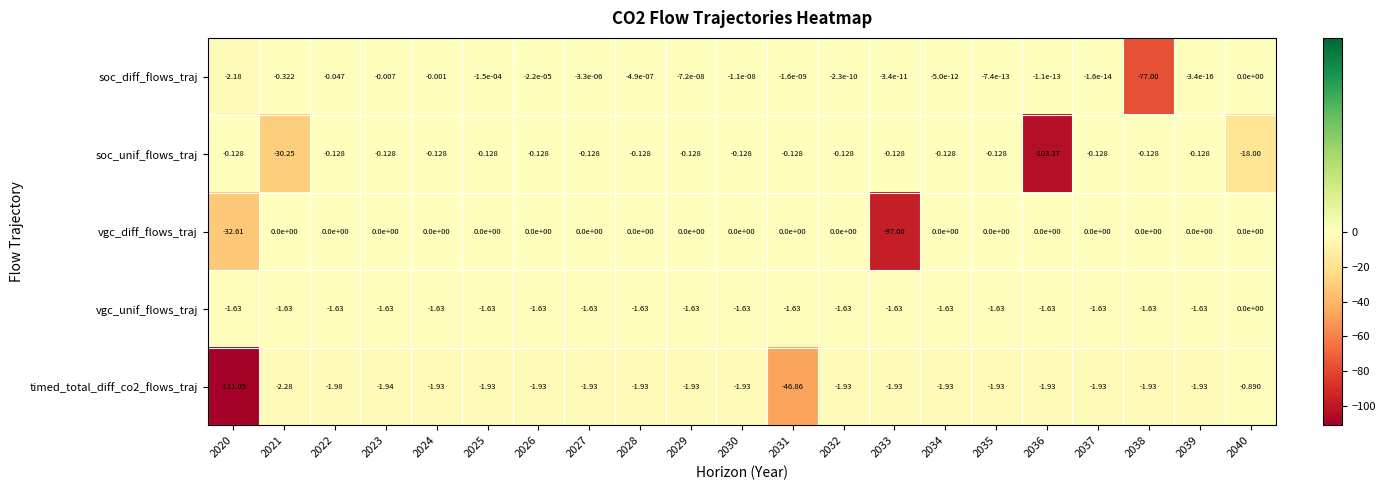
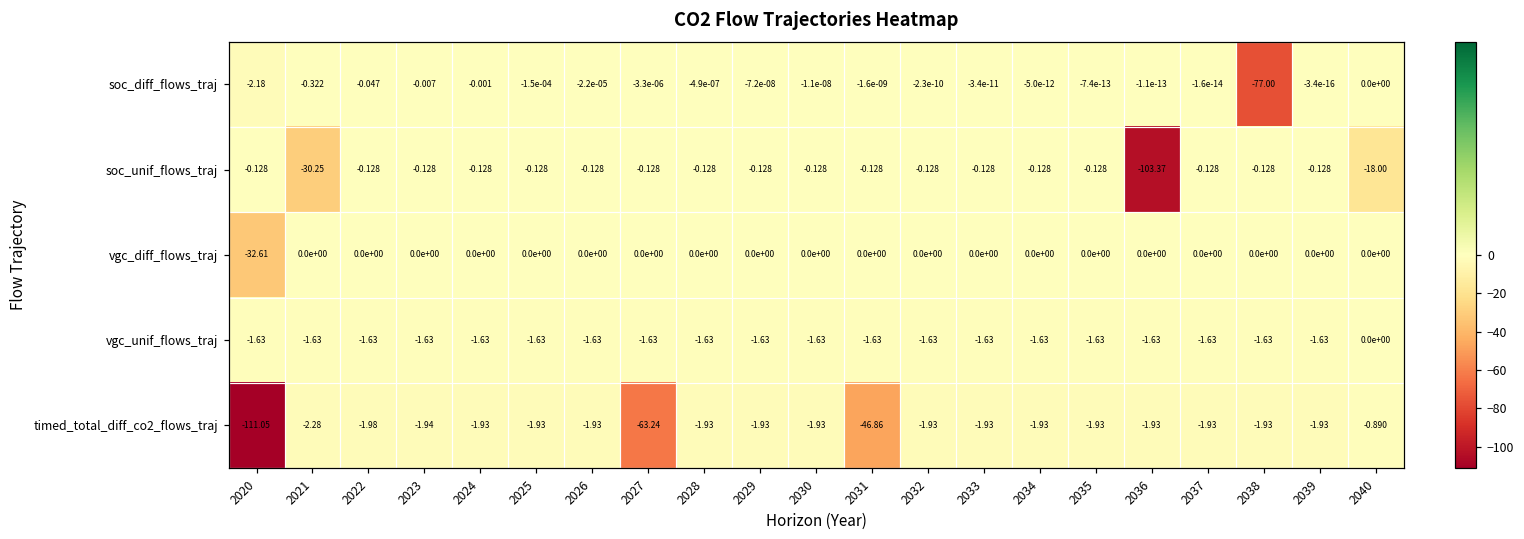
  {
    "soc_diff_flows_traj": {
      "2020": "-2.18",
      "2021": "-0.322",
      "2022": "-0.047",
      "2023": "-0.007",
      "2024": "-0.001",
      "2025": "-1.5e-04",
      "2026": "-2.2e-05",
      "2027": "-3.3e-06",
      "2028": "-4.9e-07",
      "2029": "-7.2e-08",
      "2030": "-1.1e-08",
      "2031": "-1.6e-09",
      "2032": "-2.3e-10",
      "2033": "-3.4e-11",
      "2034": "-5.0e-12",
      "2035": "-7.4e-13",
      "2036": "-1.1e-13",
      "2037": "-1.6e-14",
      "2038": "-77.00",
      "2039": "-3.4e-16",
      "2040": "0.0e+00"
    },
    "soc_unif_flows_traj": {
      "2020": "-0.128",
      "2021": "-30.25",
      "2022": "-0.128",
      "2023": "-0.128",
      "2024": "-0.128",
      "2025": "-0.128",
      "2026": "-0.128",
      "2027": "-0.128",
      "2028": "-0.128",
      "2029": "-0.128",
      "2030": "-0.128",
      "2031": "-0.128",
      "2032": "-0.128",
      "2033": "-0.128",
      "2034": "-0.128",
      "2035": "-0.128",
      "2036": "-103.37",
      "2037": "-0.128",
      "2038": "-0.128",
      "2039": "-0.128",
      "2040": "-18.00"
    },
    "vgc_diff_flows_traj": {
      "2020": "-32.61",
      "2021": "0.0e+00",
      "2022": "0.0e+00",
      "2023": "0.0e+00",
      "2024": "0.0e+00",
      "2025": "0.0e+00",
      "2026": "0.0e+00",
      "2027": "0.0e+00",
      "2028": "0.0e+00",
      "2029": "0.0e+00",
      "2030": "0.0e+00",
      "2031": "0.0e+00",
      "2032": "0.0e+00",
-     "2033": "-97.00",
+     "2033": "0.0e+00",
      "2034": "0.0e+00",
      "2035": "0.0e+00",
      "2036": "0.0e+00",
      "2037": "0.0e+00",
      "2038": "0.0e+00",
      "2039": "0.0e+00",
      "2040": "0.0e+00"
    },
    "vgc_unif_flows_traj": {
      "2020": "-1.63",
      "2021": "-1.63",
      "2022": "-1.63",
      "2023": "-1.63",
      "2024": "-1.63",
      "2025": "-1.63",
      "2026": "-1.63",
      "2027": "-1.63",
      "2028": "-1.63",
      "2029": "-1.63",
      "2030": "-1.63",
      "2031": "-1.63",
      "2032": "-1.63",
      "2033": "-1.63",
      "2034": "-1.63",
      "2035": "-1.63",
      "2036": "-1.63",
      "2037": "-1.63",
      "2038": "-1.63",
      "2039": "-1.63",
      "2040": "0.0e+00"
    },
    "timed_total_diff_co2_flows_traj": {
      "2020": "-111.05",
      "2021": "-2.28",
      "2022": "-1.98",
      "2023": "-1.94",
      "2024": "-1.93",
      "2025": "-1.93",
      "2026": "-1.93",
-     "2027": "-1.93",
+     "2027": "-63.24",
      "2028": "-1.93",
      "2029": "-1.93",
      "2030": "-1.93",
      "2031": "-46.86",
      "2032": "-1.93",
      "2033": "-1.93",
      "2034": "-1.93",
      "2035": "-1.93",
      "2036": "-1.93",
      "2037": "-1.93",
      "2038": "-1.93",
      "2039": "-1.93",
      "2040": "-0.890"
    }
  }
